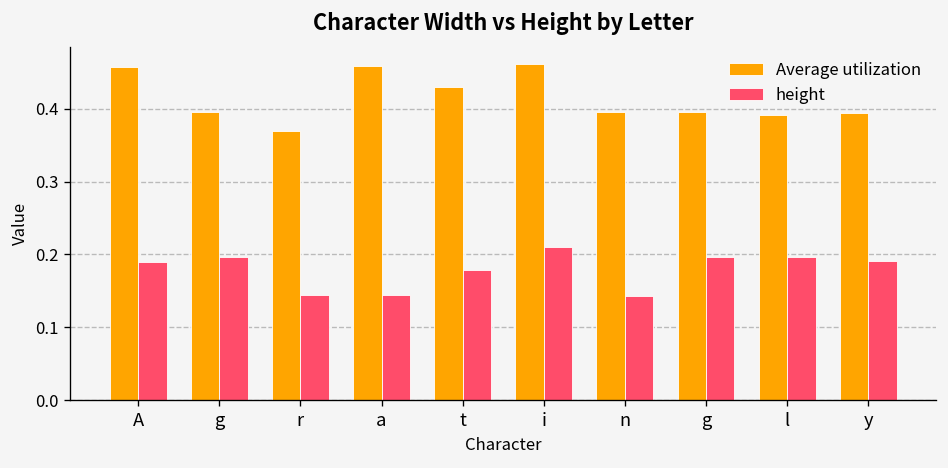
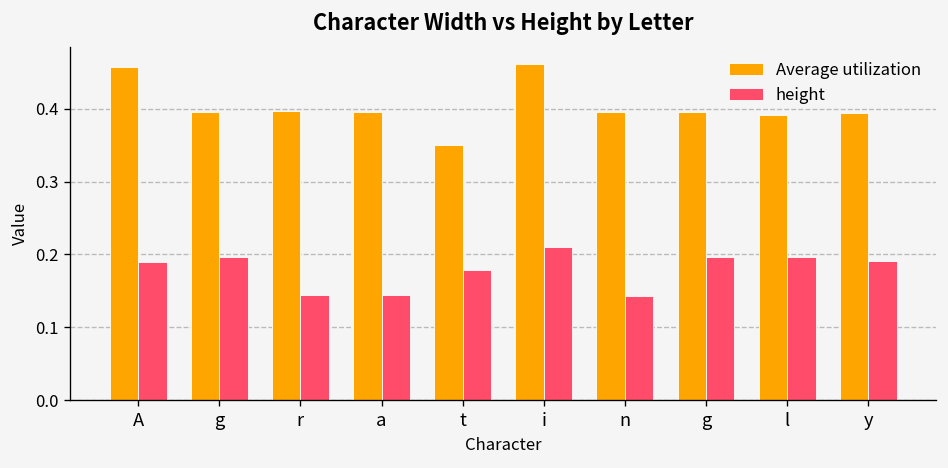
  {
    "Average utilization": {
      "A": 0.46,
-     "r": 0.37,
-     "a": 0.46,
-     "t": 0.43,
+     "r": 0.40,
+     "a": 0.40,
+     "t": 0.35,
      "i": 0.46,
      "n": 0.40,
      "l": 0.39,
      "y": 0.39
    },
    "height": {
      "A": 0.19,
      "r": 0.15,
      "a": 0.15,
      "t": 0.18,
      "i": 0.21,
      "n": 0.14,
      "l": 0.20,
      "y": 0.19
    }
  }
